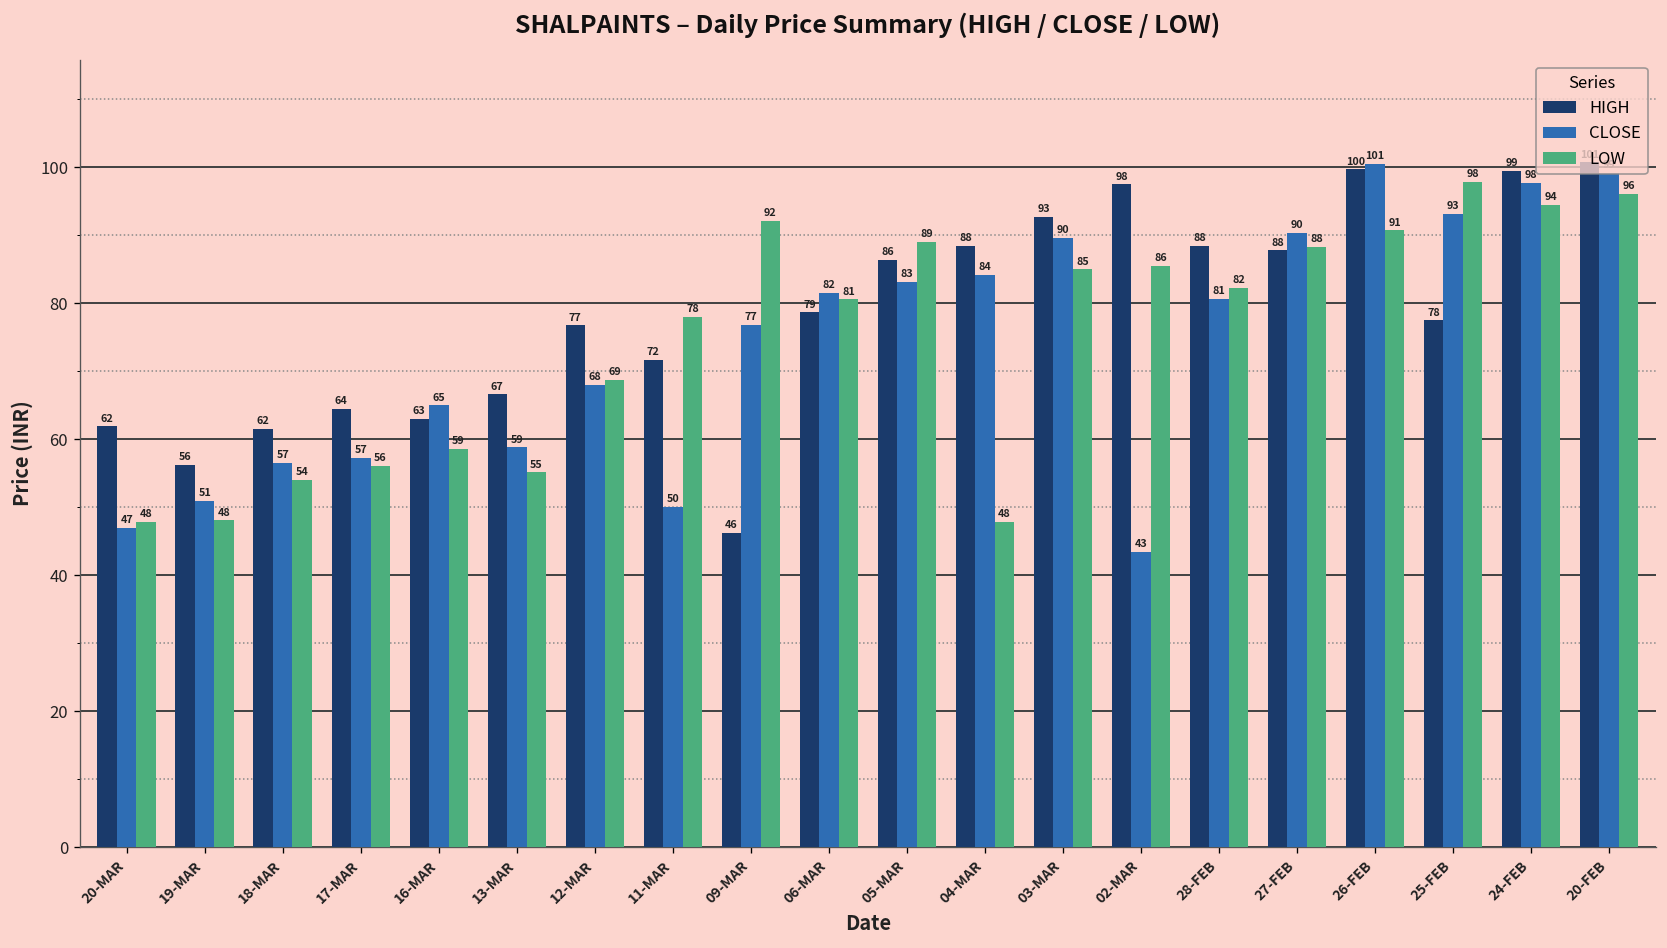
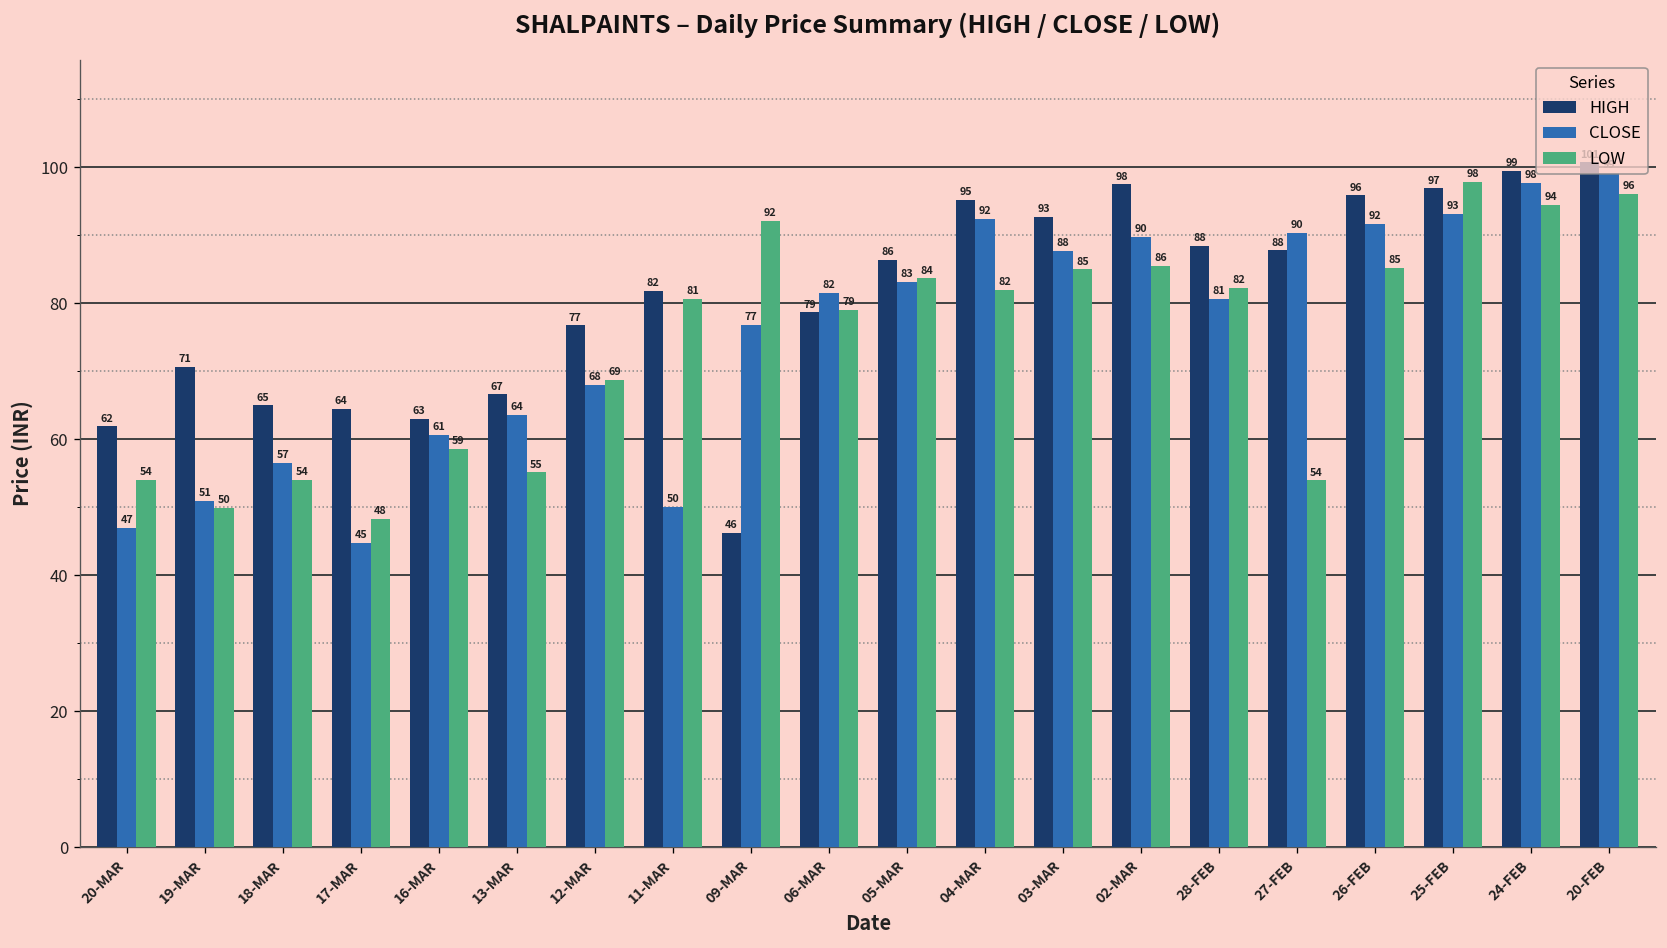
  {
    "HIGH": {
      "20-MAR": 62,
-     "19-MAR": 56,
-     "18-MAR": 62,
+     "19-MAR": 71,
+     "18-MAR": 65,
      "17-MAR": 64,
      "16-MAR": 63,
      "13-MAR": 67,
      "12-MAR": 77,
-     "11-MAR": 72,
+     "11-MAR": 82,
      "09-MAR": 46,
      "06-MAR": 79,
      "05-MAR": 86,
-     "04-MAR": 88,
+     "04-MAR": 95,
      "03-MAR": 93,
      "02-MAR": 98,
      "28-FEB": 88,
      "27-FEB": 88,
-     "26-FEB": 100,
-     "25-FEB": 78,
+     "26-FEB": 96,
+     "25-FEB": 97,
      "24-FEB": 99
    },
    "CLOSE": {
      "20-MAR": 47,
      "19-MAR": 51,
      "18-MAR": 57,
-     "17-MAR": 57,
-     "16-MAR": 65,
-     "13-MAR": 59,
+     "17-MAR": 45,
+     "16-MAR": 61,
+     "13-MAR": 64,
      "12-MAR": 68,
      "11-MAR": 50,
      "09-MAR": 77,
      "06-MAR": 82,
      "05-MAR": 83,
-     "04-MAR": 84,
-     "03-MAR": 90,
-     "02-MAR": 43,
+     "04-MAR": 92,
+     "03-MAR": 88,
+     "02-MAR": 90,
      "28-FEB": 81,
      "27-FEB": 90,
-     "26-FEB": 101,
+     "26-FEB": 92,
      "25-FEB": 93
    },
    "LOW": {
-     "20-MAR": 48,
-     "19-MAR": 48,
+     "20-MAR": 54,
+     "19-MAR": 50,
      "18-MAR": 54,
-     "17-MAR": 56,
+     "17-MAR": 48,
      "16-MAR": 59,
      "13-MAR": 55,
      "12-MAR": 69,
-     "11-MAR": 78,
+     "11-MAR": 81,
      "09-MAR": 92,
-     "06-MAR": 81,
-     "05-MAR": 89,
-     "04-MAR": 48,
+     "06-MAR": 79,
+     "05-MAR": 84,
+     "04-MAR": 82,
      "03-MAR": 85,
      "02-MAR": 86,
      "28-FEB": 82,
-     "27-FEB": 88,
-     "26-FEB": 91,
+     "27-FEB": 54,
+     "26-FEB": 85,
      "25-FEB": 98,
      "24-FEB": 94,
      "20-FEB": 96
    }
  }
